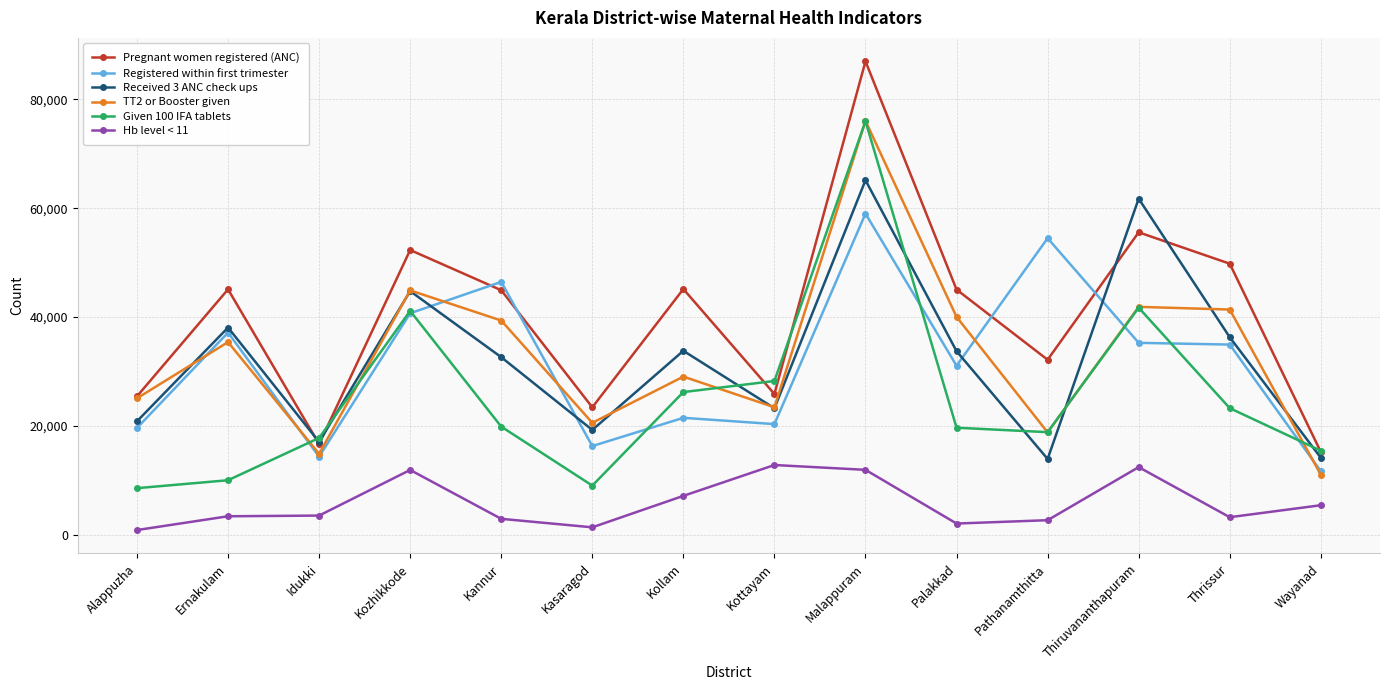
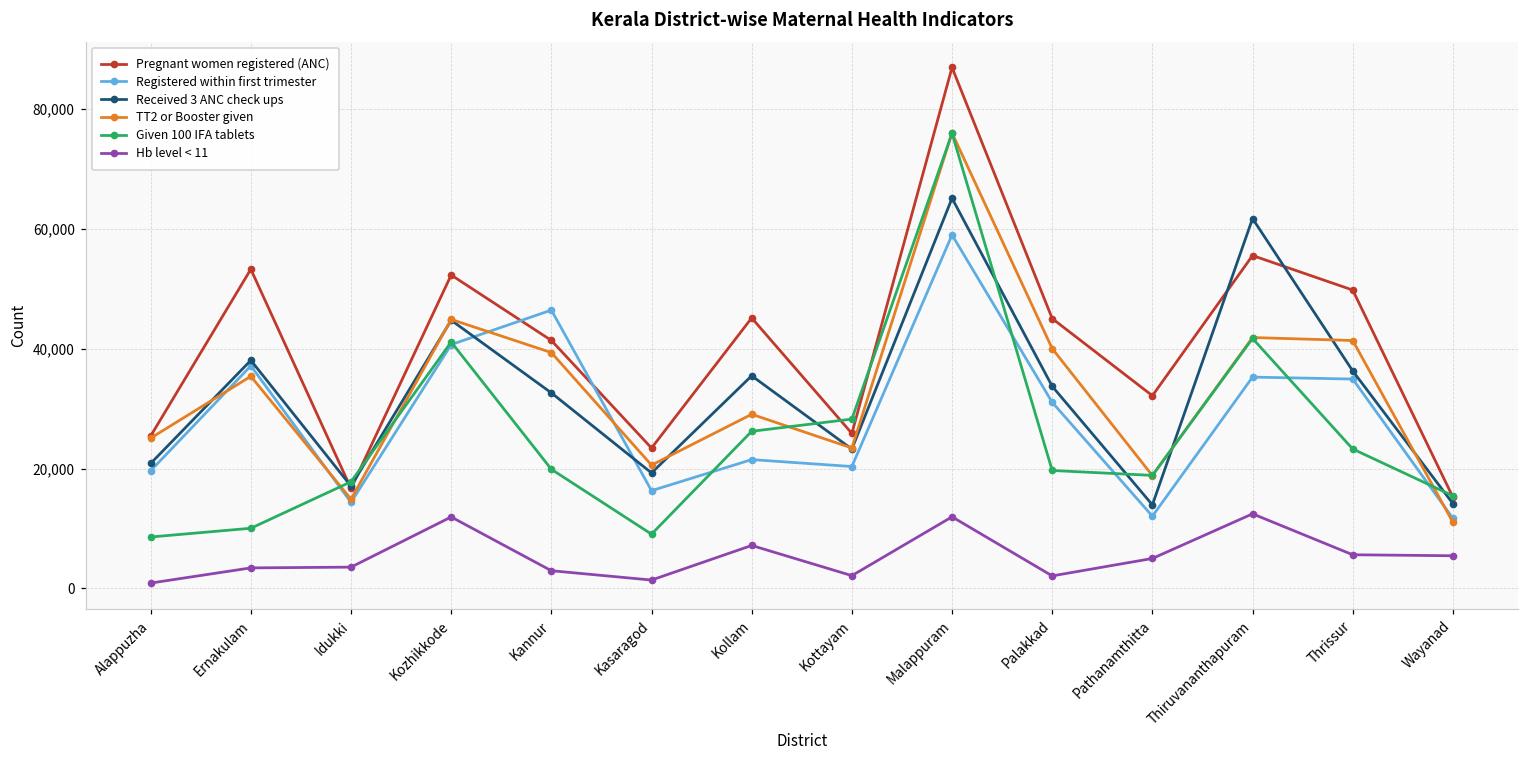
  {
    "Pregnant women registered (ANC)": {
-     "Ernakulam": "45,000",
+     "Ernakulam": "53,000",
      "Kozhikkode": "52,000",
-     "Kannur": "45,000",
+     "Kannur": "41,000",
      "Kasaragod": "23,000",
      "Kollam": "45,000",
      "Kottayam": "26,000",
      "Malappuram": "87,000",
      "Palakkad": "45,000",
      "Pathanamthitta": "32,000",
      "Thiruvananthapuram": "56,000",
      "Thrissur": "50,000"
    },
    "Registered within first trimester": {
      "Alappuzha": "20,000",
      "Ernakulam": "37,000",
      "Idukki": "14,000",
      "Kannur": "46,000",
      "Kasaragod": "16,000",
      "Kollam": "22,000",
      "Kottayam": "20,000",
      "Malappuram": "59,000",
      "Palakkad": "31,000",
-     "Pathanamthitta": "54,000",
+     "Pathanamthitta": "12,000",
      "Thiruvananthapuram": "35,000",
      "Thrissur": "35,000",
      "Wayanad": "12,000"
    },
    "Received 3 ANC check ups": {
      "Alappuzha": "21,000",
      "Ernakulam": "38,000",
      "Kannur": "33,000",
      "Kasaragod": "19,000",
-     "Kollam": "34,000",
+     "Kollam": "36,000",
      "Malappuram": "65,000",
      "Palakkad": "34,000",
      "Pathanamthitta": "14,000",
      "Thiruvananthapuram": "62,000",
      "Thrissur": "36,000",
      "Wayanad": "14,000"
    },
    "TT2 or Booster given": {
      "Ernakulam": "35,000",
      "Idukki": "15,000",
      "Kannur": "39,000",
      "Kasaragod": "21,000",
      "Kollam": "29,000",
      "Palakkad": "40,000",
      "Thrissur": "41,000",
      "Wayanad": "11,000"
    },
    "Given 100 IFA tablets": {
      "Alappuzha": "9,000",
      "Ernakulam": "10,000",
      "Idukki": "18,000",
      "Kannur": "20,000",
      "Kasaragod": "9,000",
      "Kollam": "26,000",
      "Kottayam": "28,000",
      "Palakkad": "20,000",
      "Thrissur": "23,000"
    },
    "Hb level < 11": {
      "Alappuzha": "1,000",
      "Ernakulam": "3,000",
      "Idukki": "4,000",
      "Kozhikkode": "12,000",
      "Kannur": "3,000",
      "Kasaragod": "1,000",
      "Kollam": "7,000",
-     "Kottayam": "13,000",
+     "Kottayam": "2,000",
      "Malappuram": "12,000",
      "Palakkad": "2,000",
-     "Pathanamthitta": "3,000",
+     "Pathanamthitta": "5,000",
      "Thiruvananthapuram": "12,000",
-     "Thrissur": "3,000",
+     "Thrissur": "6,000",
      "Wayanad": "5,000"
    }
  }
